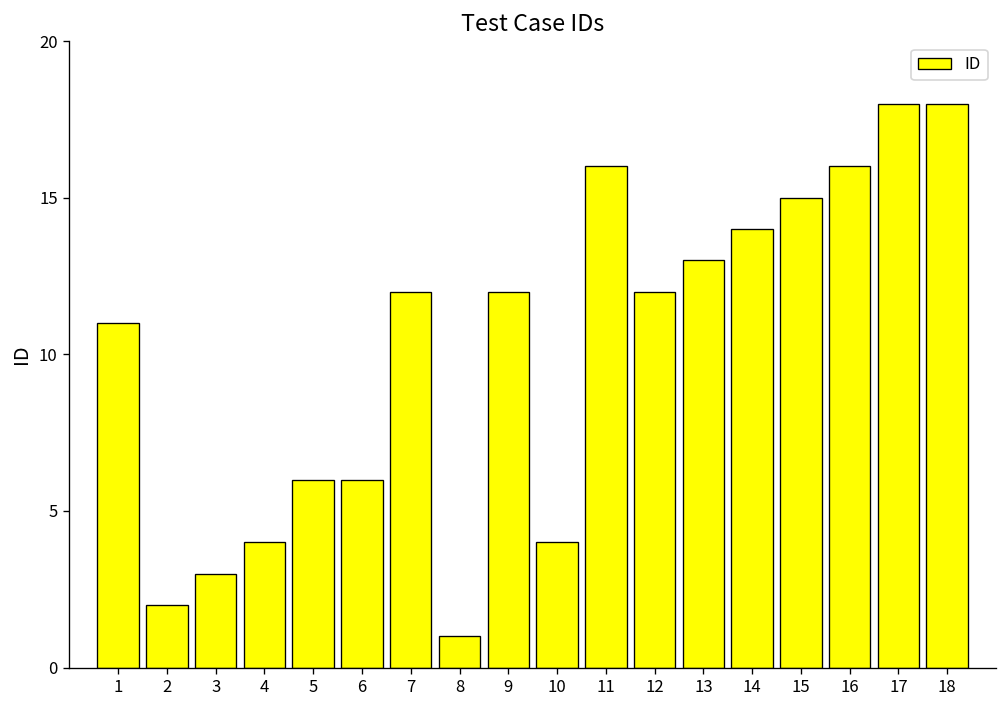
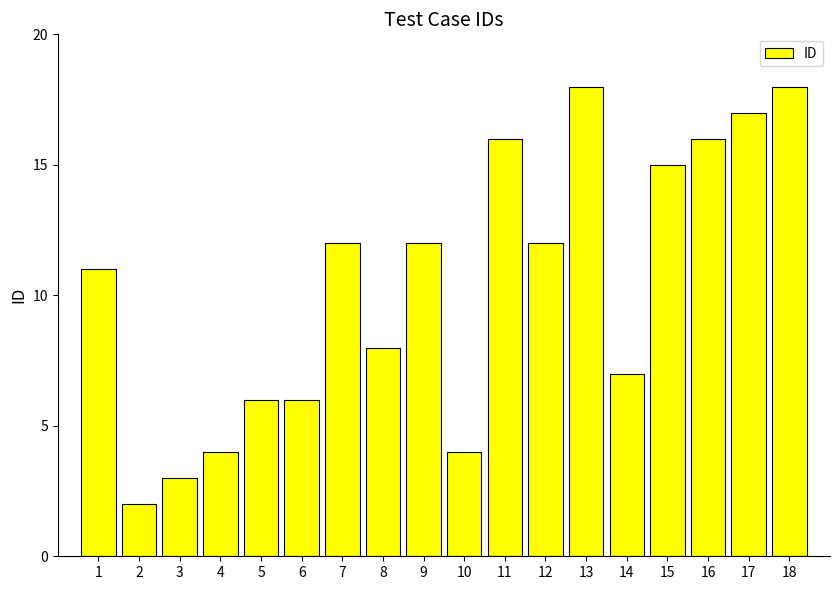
  {
    "1": 11,
    "2": 2,
    "3": 3,
    "4": 4,
    "5": 6,
    "6": 6,
    "7": 12,
-   "8": 1,
+   "8": 8,
    "9": 12,
    "10": 4,
    "11": 16,
    "12": 12,
-   "13": 13,
-   "14": 14,
+   "13": 18,
+   "14": 7,
    "15": 15,
    "16": 16,
-   "17": 18,
+   "17": 17,
    "18": 18
  }
